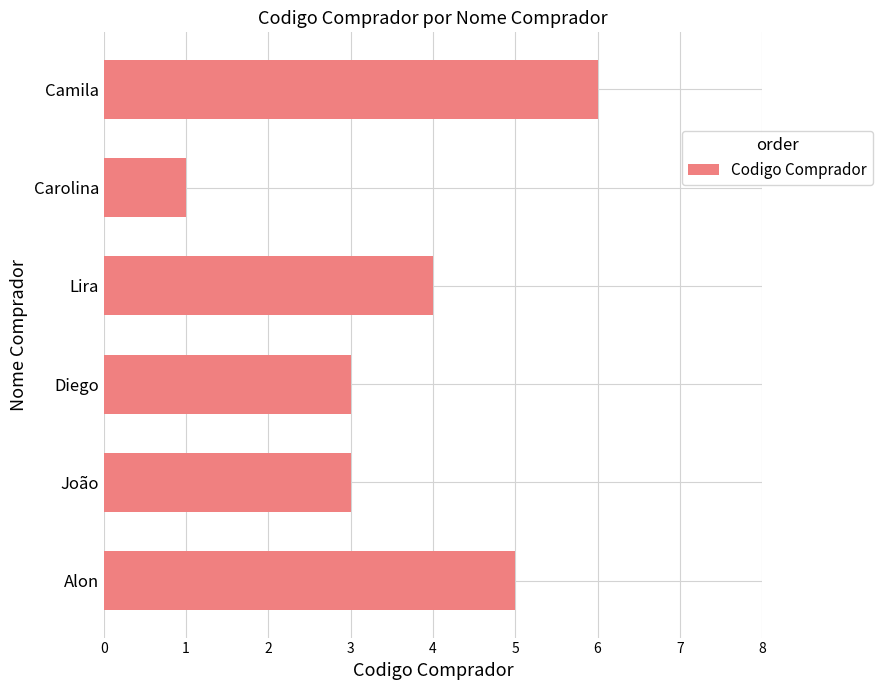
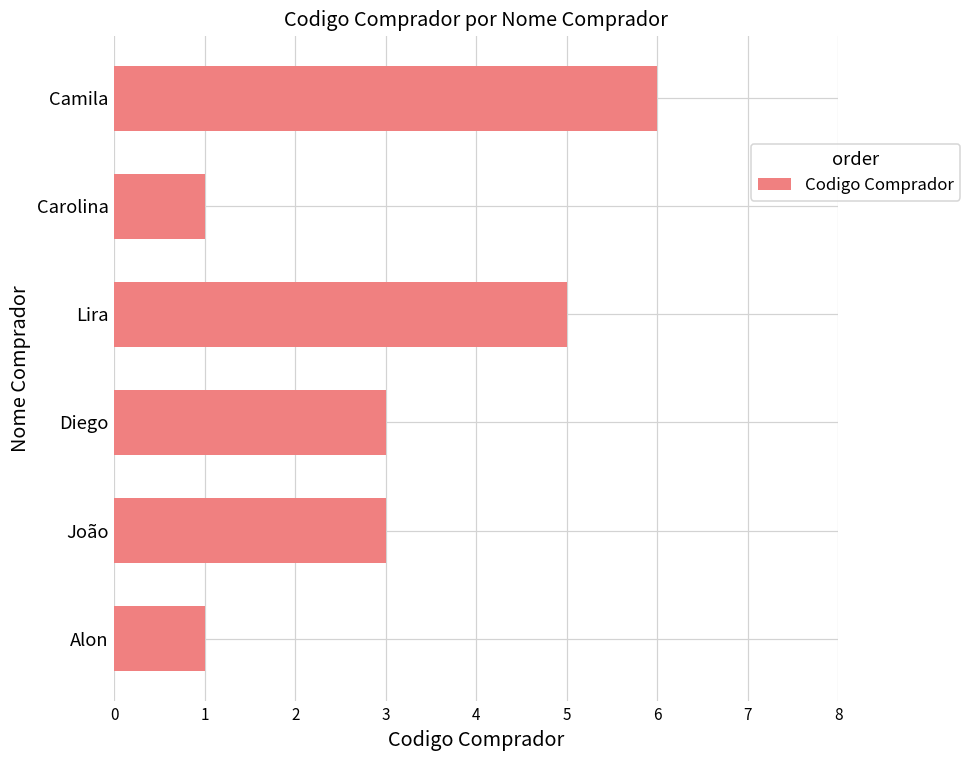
  {
    "Camila": 6,
    "Carolina": 1,
-   "Lira": 4,
+   "Lira": 5,
    "Diego": 3,
    "João": 3,
-   "Alon": 5
+   "Alon": 1
  }
